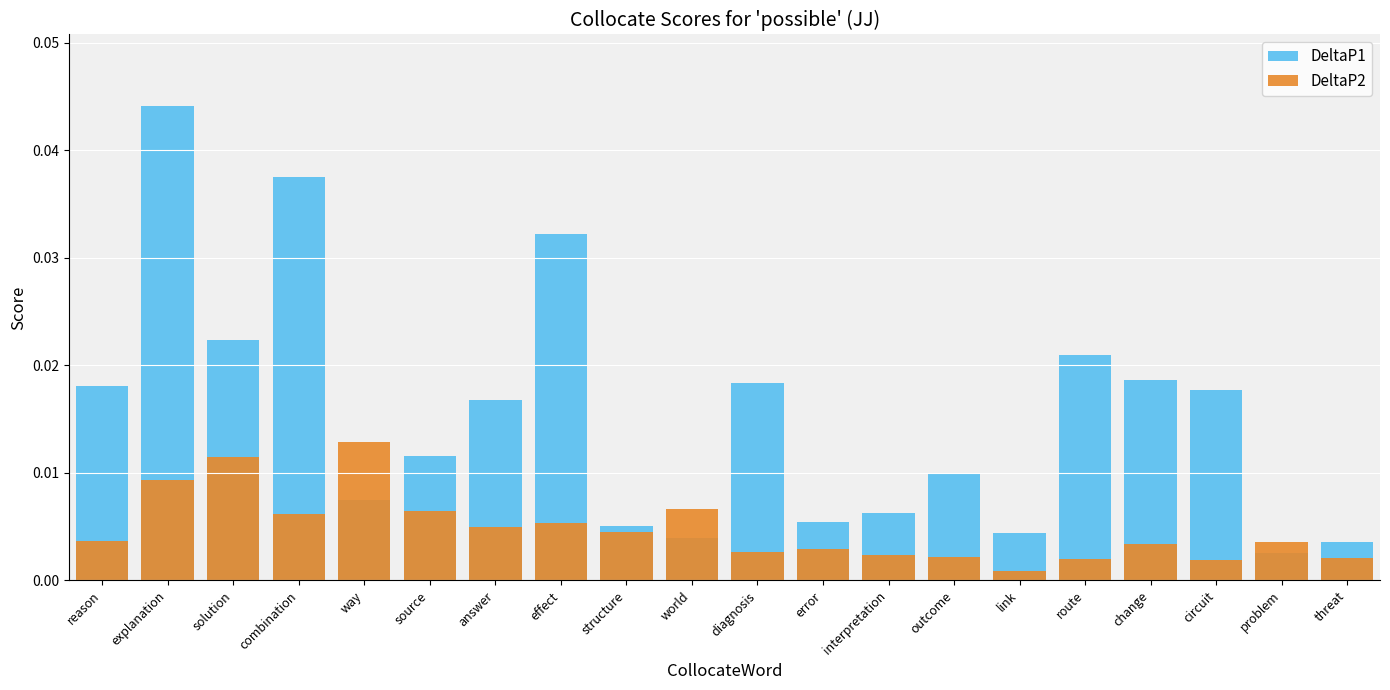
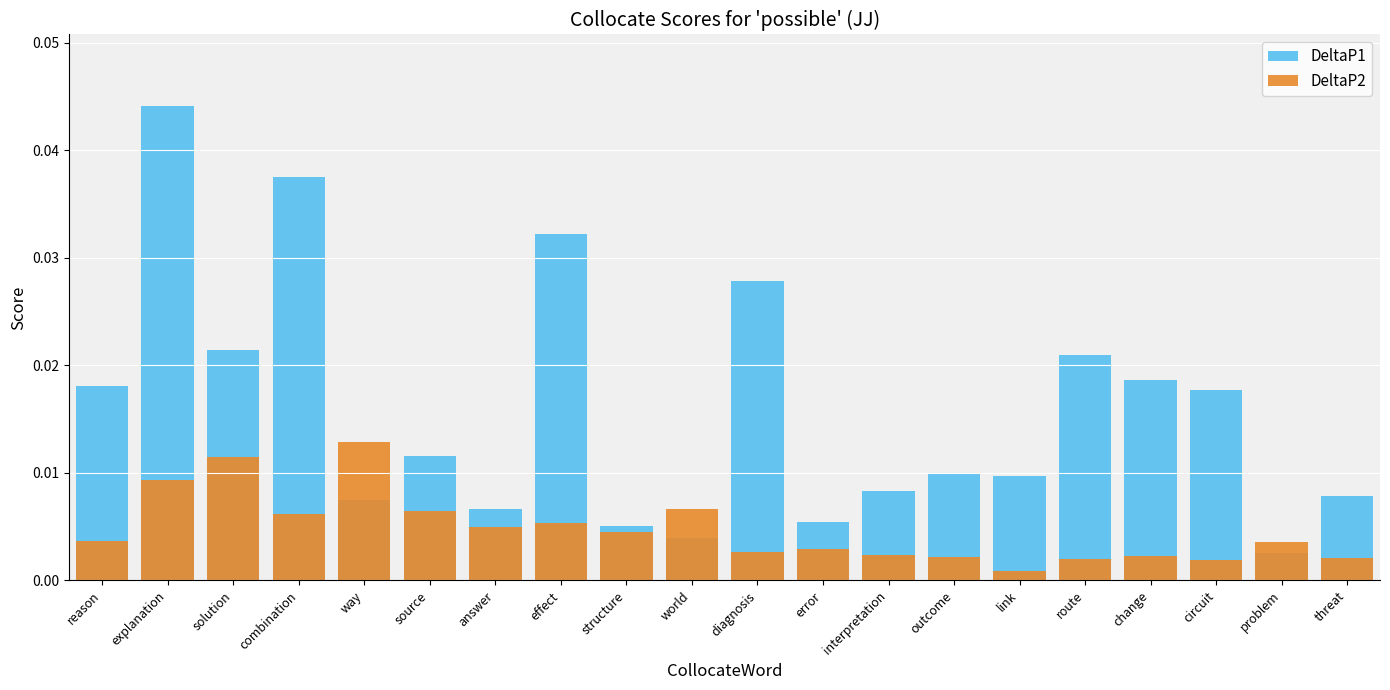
  {
    "DeltaP1": {
      "reason": 0.0180,
      "explanation": 0.0441,
-     "solution": 0.0223,
+     "solution": 0.0214,
      "combination": 0.0375,
      "source": 0.0116,
-     "answer": 0.0167,
+     "answer": 0.0067,
      "effect": 0.0322,
      "structure": 0.0051,
-     "diagnosis": 0.0184,
+     "diagnosis": 0.0278,
      "error": 0.0054,
-     "interpretation": 0.0062,
+     "interpretation": 0.0083,
      "outcome": 0.0099,
-     "link": 0.0044,
+     "link": 0.0097,
      "route": 0.0209,
      "change": 0.0187,
      "circuit": 0.0177,
-     "threat": 0.0036
+     "threat": 0.0078
    },
    "DeltaP2": {
      "way": 0.0128,
      "world": 0.0066,
-     "change": 0.0034,
+     "change": 0.0023,
      "problem": 0.0035
    }
  }
